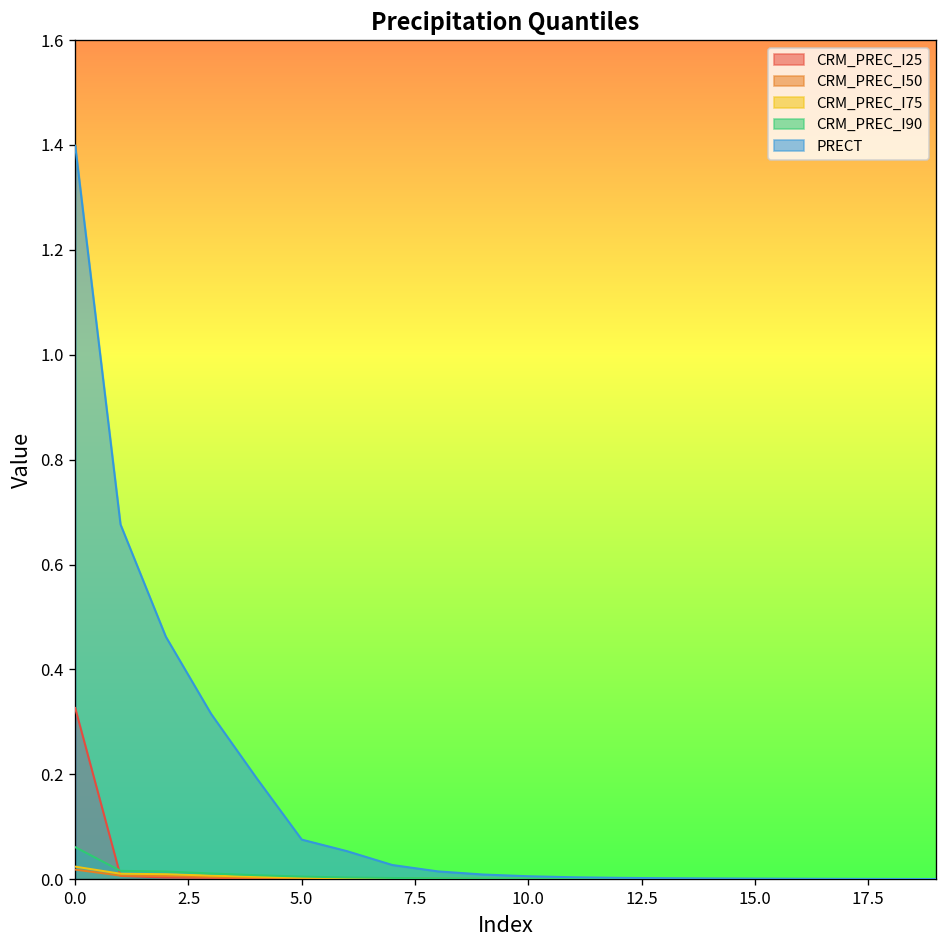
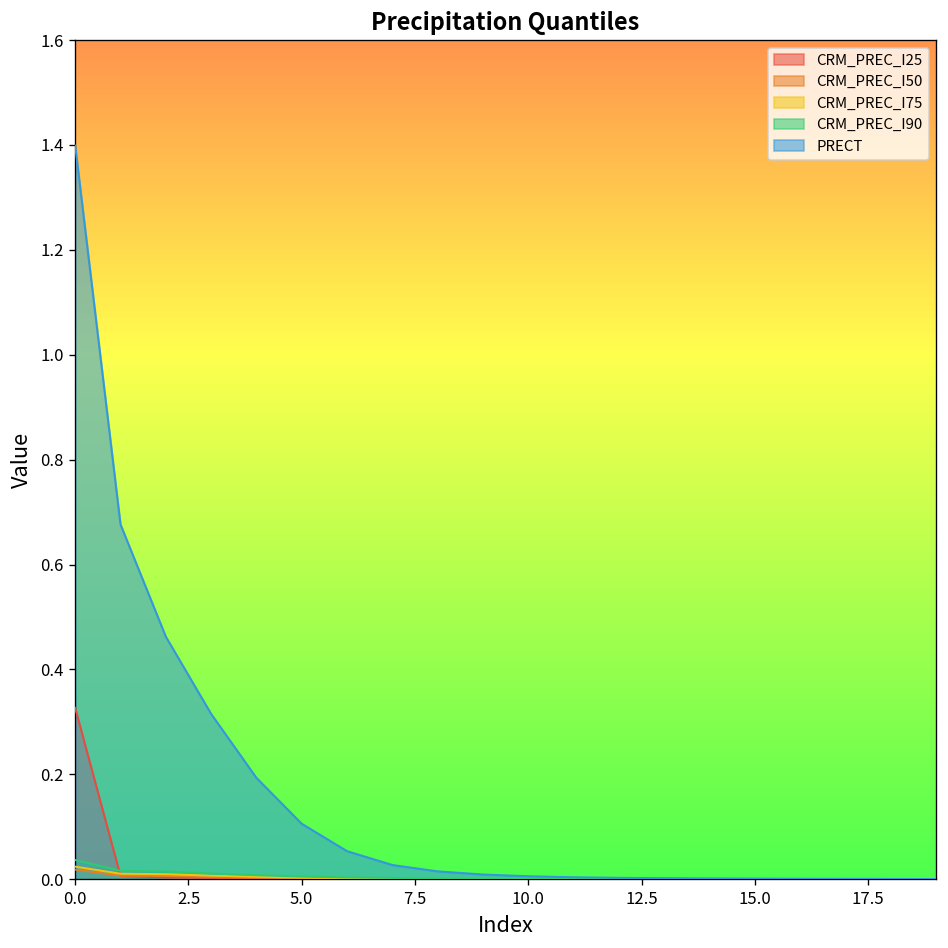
  {
    "CRM_PREC_I90": {
-     "0.0": 0.06
+     "0.0": 0.04
    },
    "PRECT": {
      "0.0": 1.40,
-     "5.0": 0.08
+     "5.0": 0.11
    }
  }
